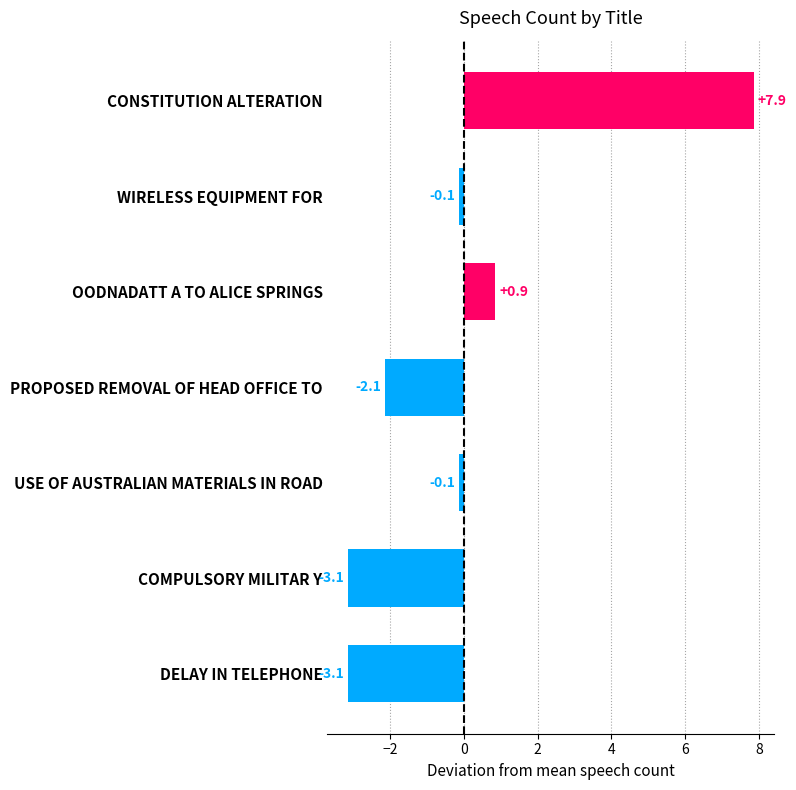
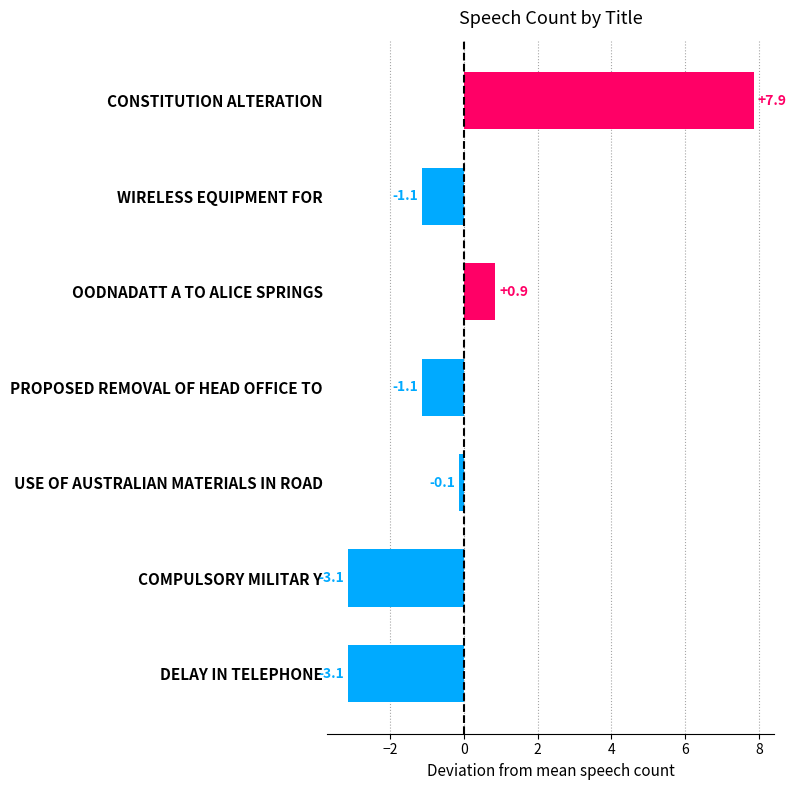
  {
    "CONSTITUTION ALTERATION": "+7.9",
-   "WIRELESS EQUIPMENT FOR": "-0.1",
+   "WIRELESS EQUIPMENT FOR": "-1.1",
    "OODNADATT A TO ALICE SPRINGS": "+0.9",
-   "PROPOSED REMOVAL OF HEAD OFFICE TO": "-2.1",
+   "PROPOSED REMOVAL OF HEAD OFFICE TO": "-1.1",
    "USE OF AUSTRALIAN MATERIALS IN ROAD": "-0.1",
    "COMPULSORY MILITAR Y": "-3.1",
    "DELAY IN TELEPHONE": "-3.1"
  }
